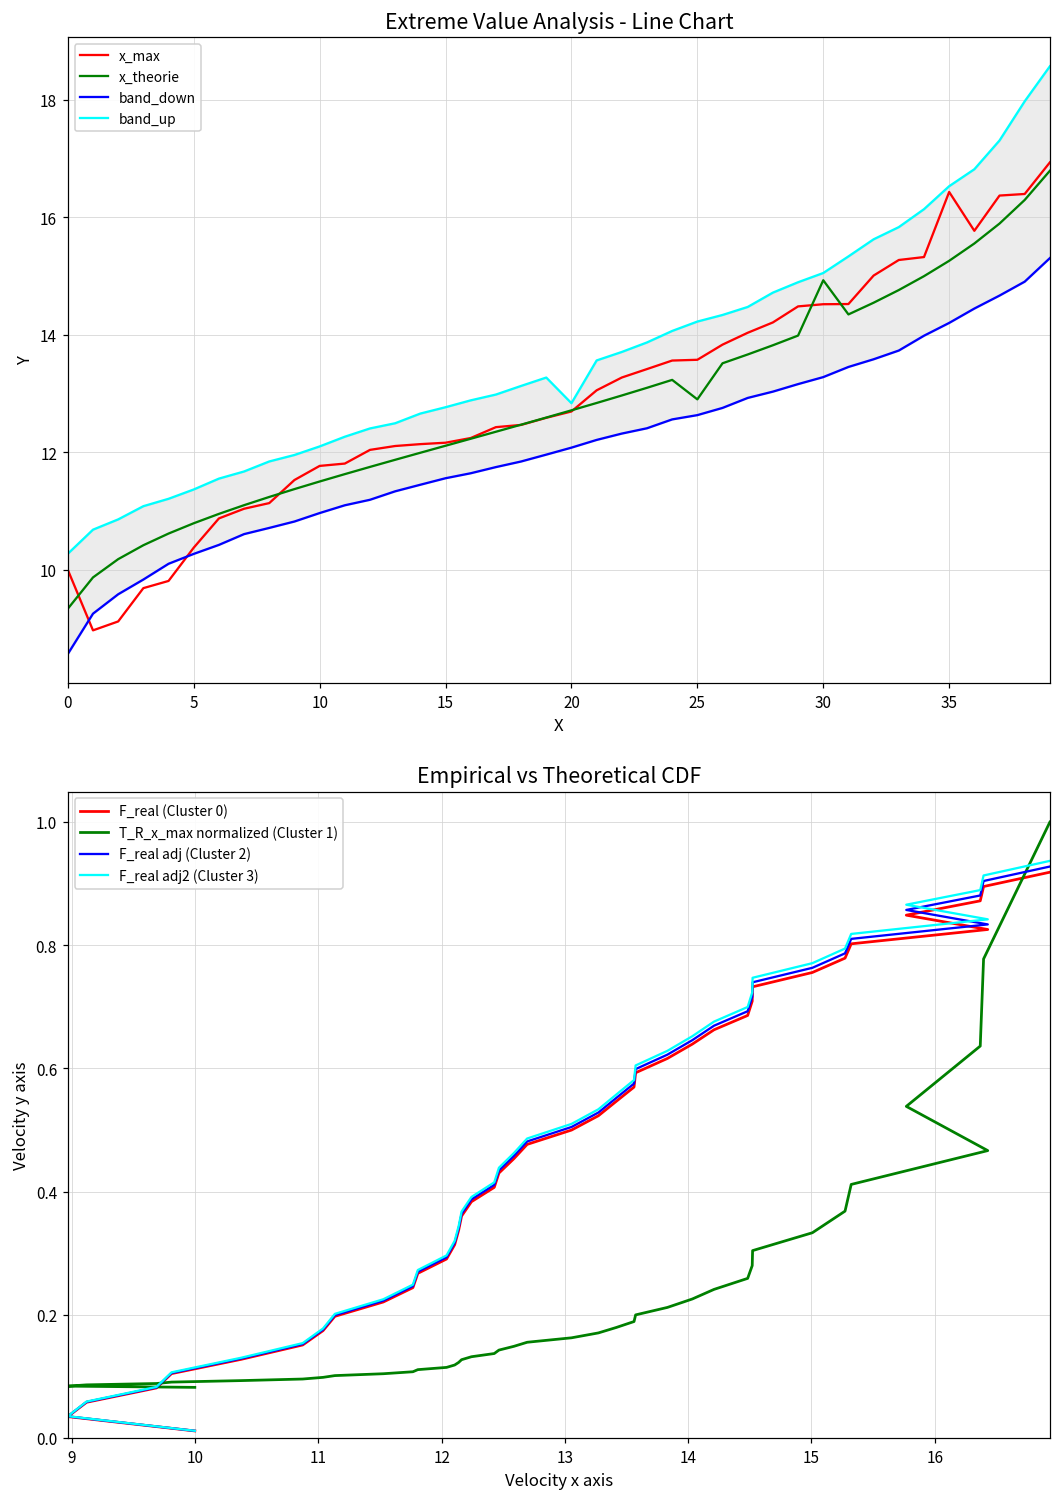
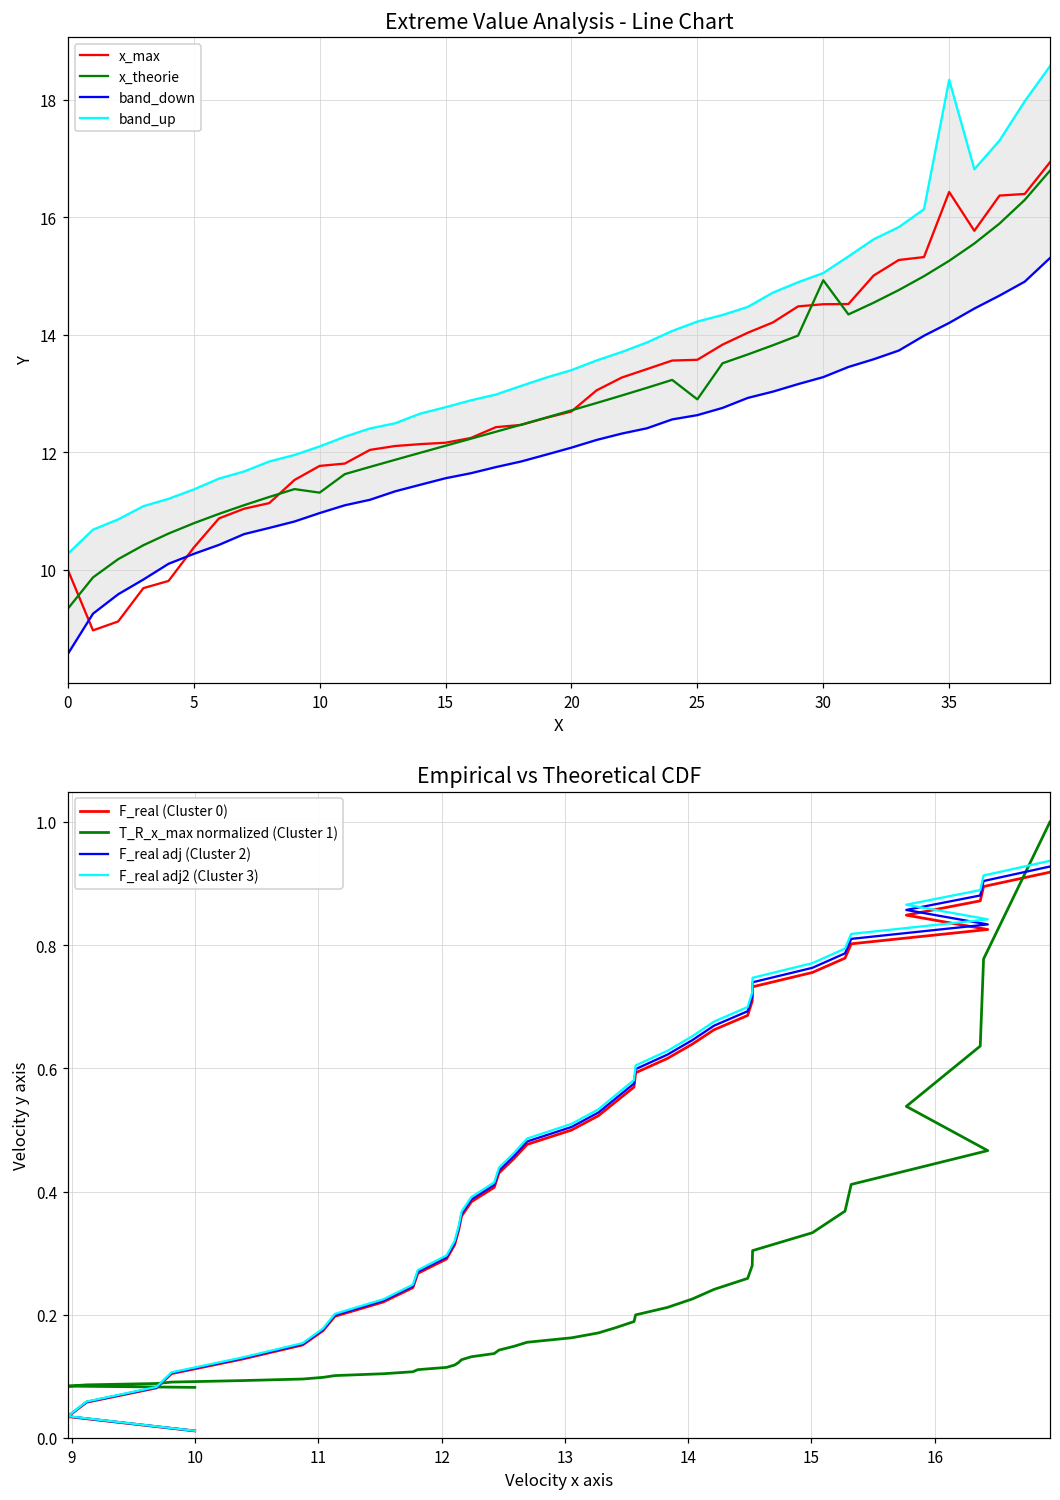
  {
    "Extreme Value Analysis - Line Chart": {
      "x_max": {
        "0": 10.0,
        "5": 10.4,
        "10": 11.8,
        "15": 12.2,
        "25": 13.6,
        "30": 14.5,
        "35": 16.4
      },
      "x_theorie": {
        "0": 9.3,
        "5": 10.8,
-       "10": 11.5,
+       "10": 11.3,
        "15": 12.1,
        "25": 12.9,
        "30": 14.9,
        "35": 15.3
      },
      "band_down": {
        "0": 8.6,
        "5": 10.3,
        "10": 11.0,
        "15": 11.6,
        "20": 12.1,
        "25": 12.6,
        "30": 13.3,
        "35": 14.2
      },
      "band_up": {
        "0": 10.3,
        "5": 11.4,
        "10": 12.1,
        "15": 12.8,
-       "20": 12.8,
+       "20": 13.4,
        "25": 14.2,
        "30": 15.1,
-       "35": 16.5
+       "35": 18.3
      }
    }
  }
